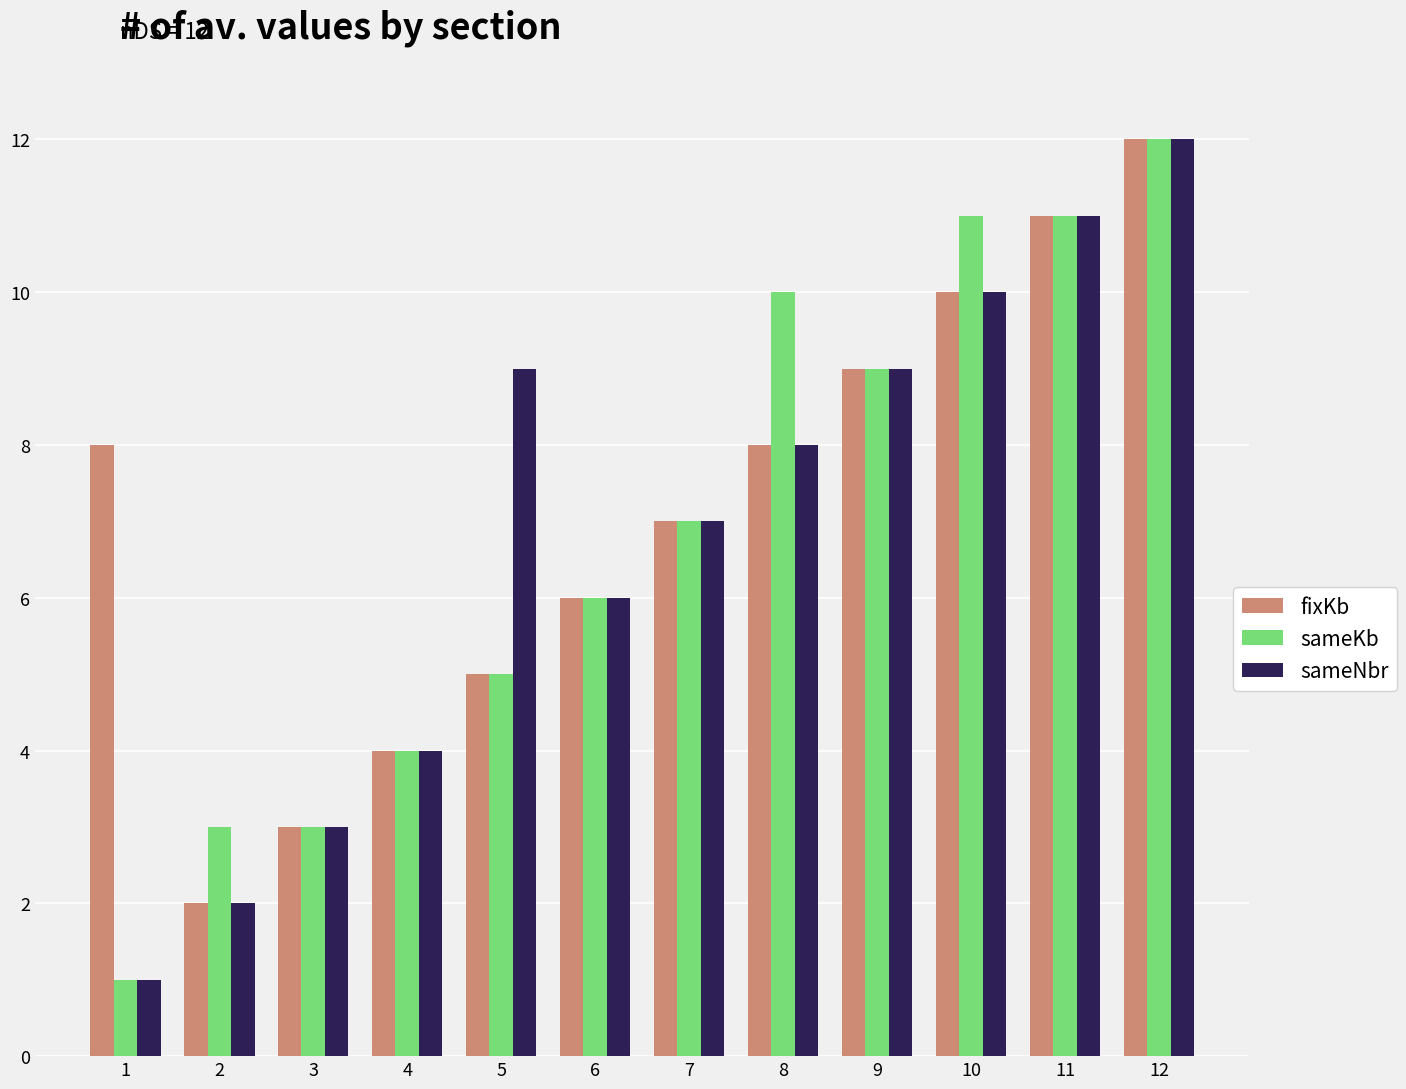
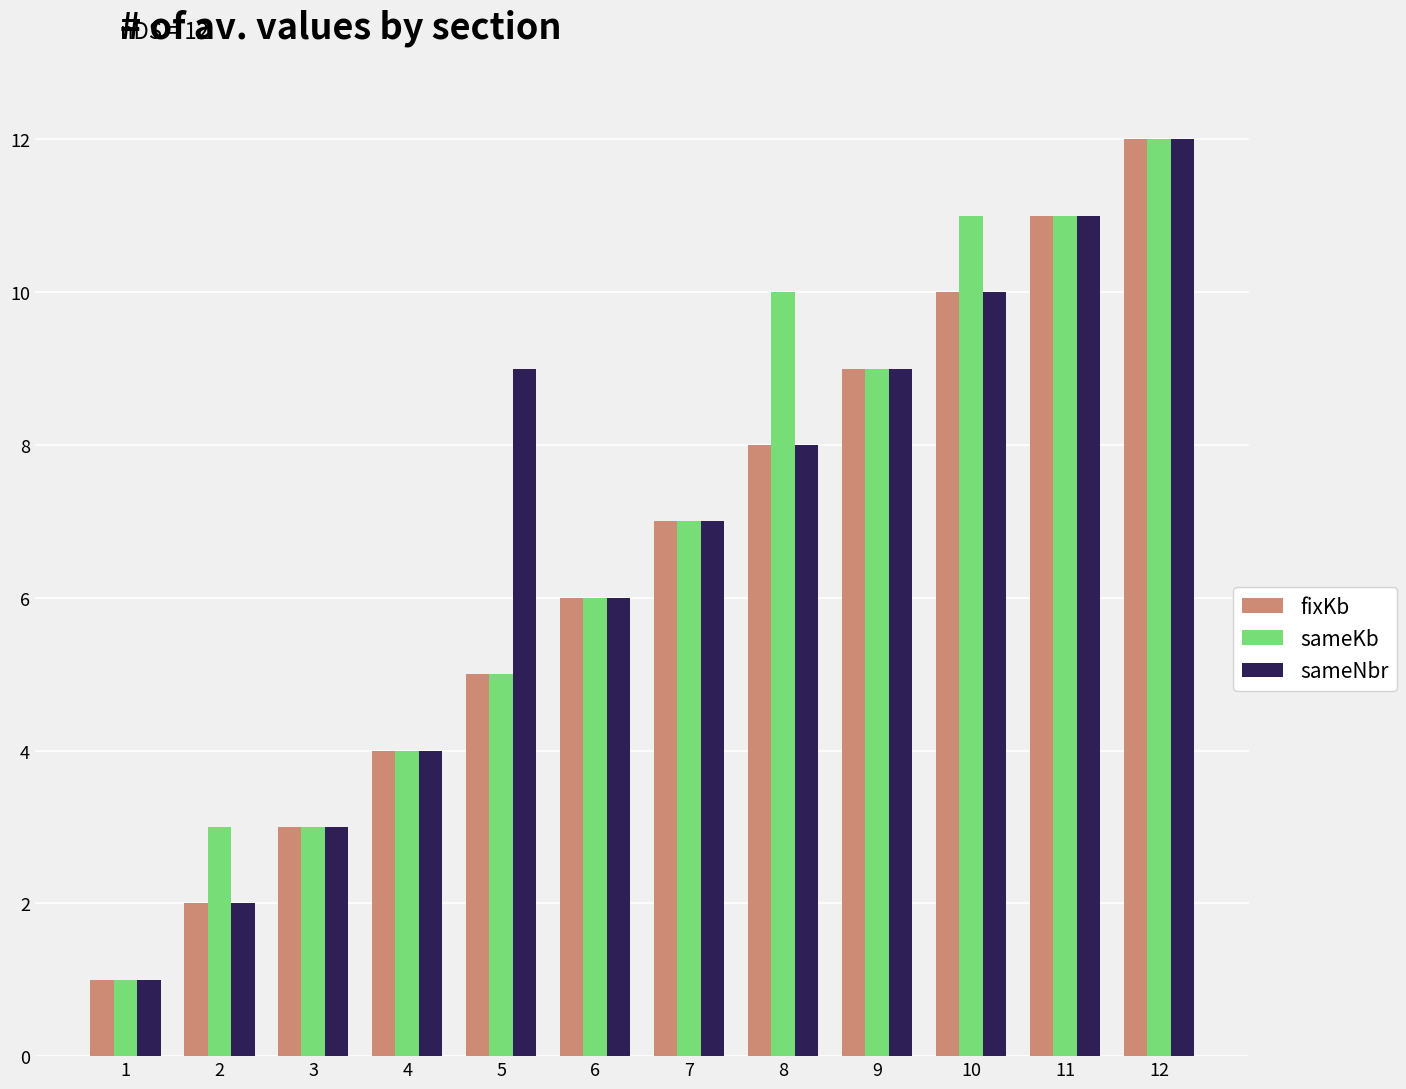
  {
    "fixKb": {
-     "1": 8,
+     "1": 1,
      "2": 2,
      "3": 3,
      "4": 4,
      "5": 5,
      "6": 6,
      "7": 7,
      "8": 8,
      "9": 9,
      "10": 10,
      "11": 11,
      "12": 12
    },
    "sameKb": {
      "1": 1,
      "2": 3,
      "3": 3,
      "4": 4,
      "5": 5,
      "6": 6,
      "7": 7,
      "8": 10,
      "9": 9,
      "10": 11,
      "11": 11,
      "12": 12
    },
    "sameNbr": {
      "1": 1,
      "2": 2,
      "3": 3,
      "4": 4,
      "5": 9,
      "6": 6,
      "7": 7,
      "8": 8,
      "9": 9,
      "10": 10,
      "11": 11,
      "12": 12
    }
  }
